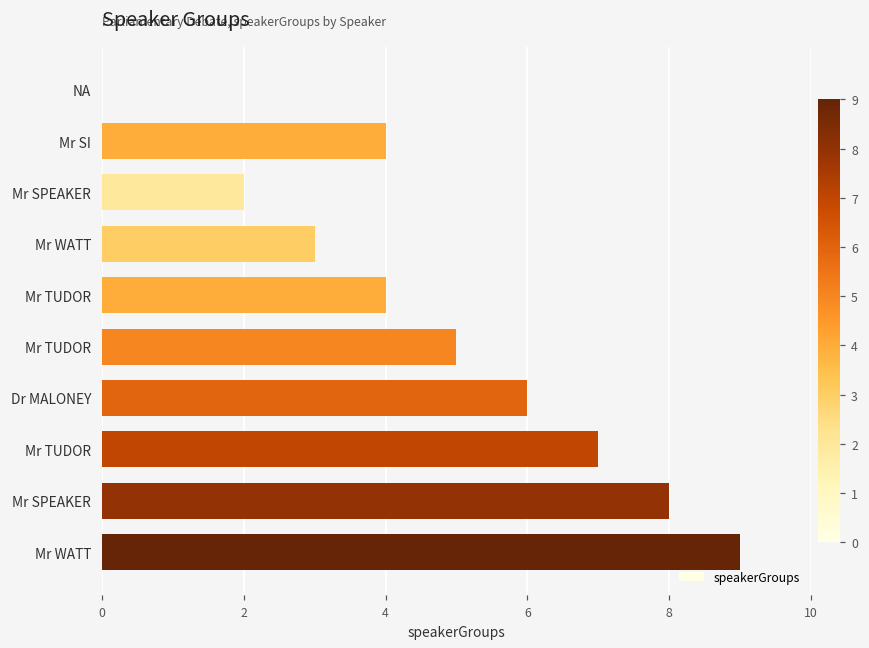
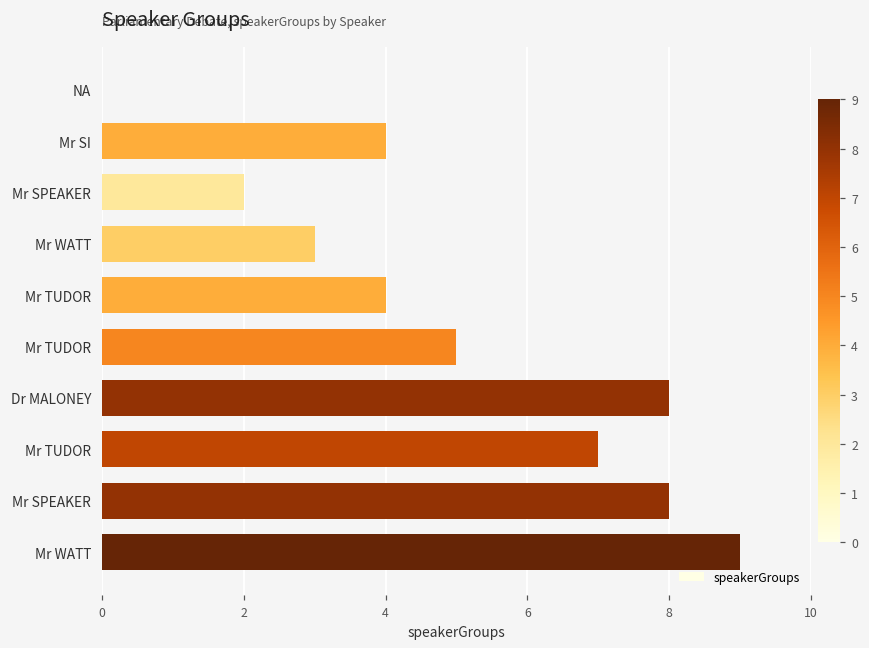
  {
    "NA": 0,
    "Mr SI": 4,
-   "Dr MALONEY": 6
+   "Dr MALONEY": 8
  }
